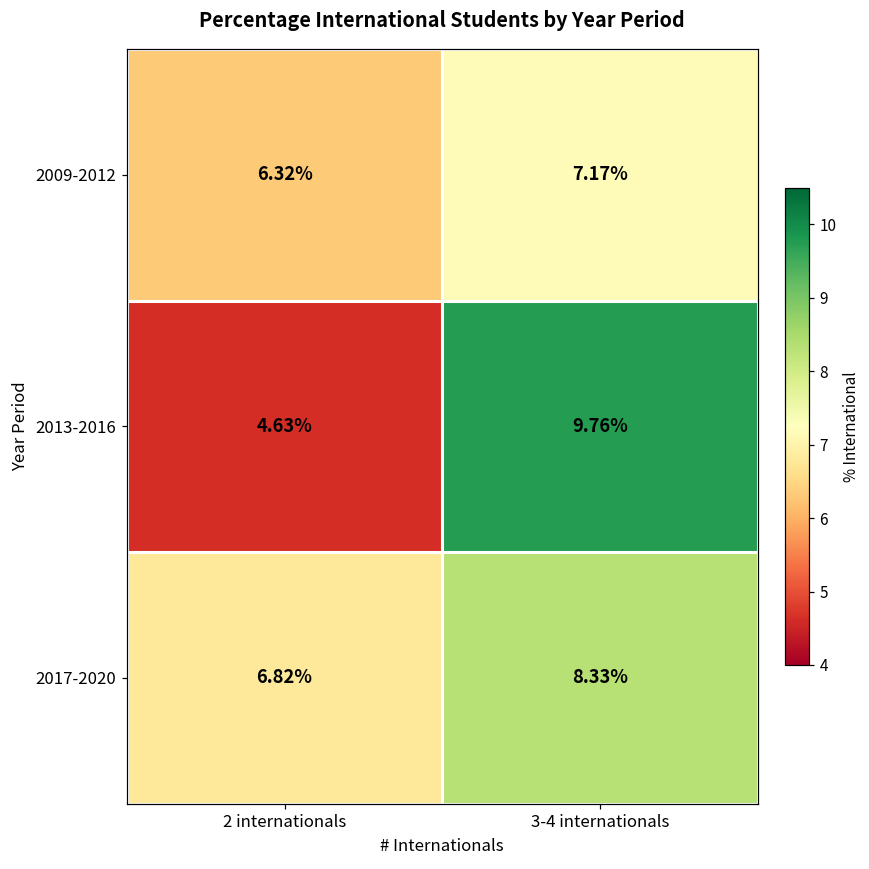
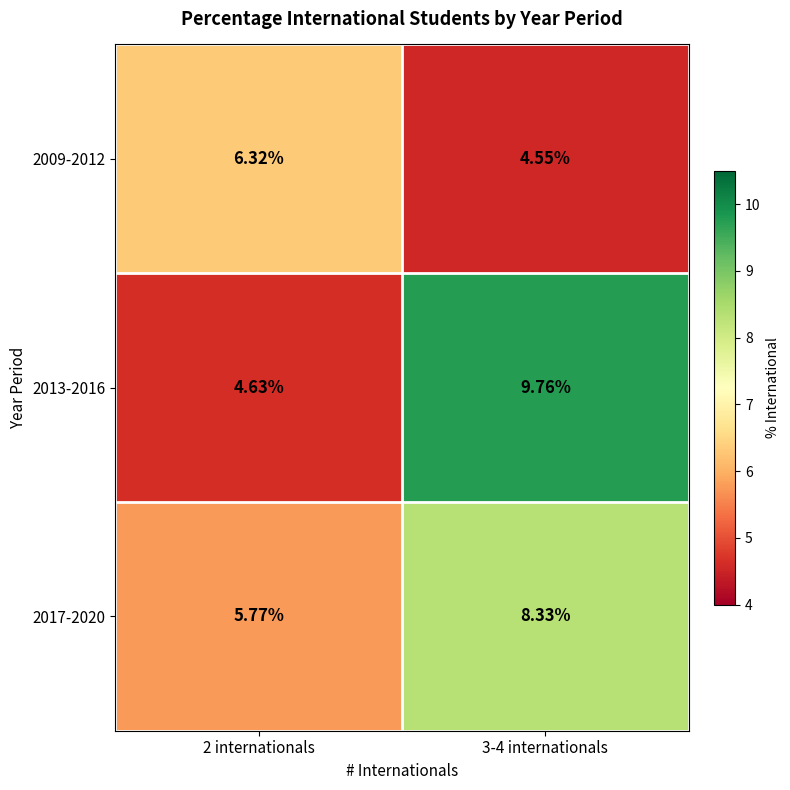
  {
    "2009-2012": {
      "2 internationals": "6.32%",
-     "3-4 internationals": "7.17%"
+     "3-4 internationals": "4.55%"
    },
    "2013-2016": {
      "2 internationals": "4.63%",
      "3-4 internationals": "9.76%"
    },
    "2017-2020": {
-     "2 internationals": "6.82%",
+     "2 internationals": "5.77%",
      "3-4 internationals": "8.33%"
    }
  }
